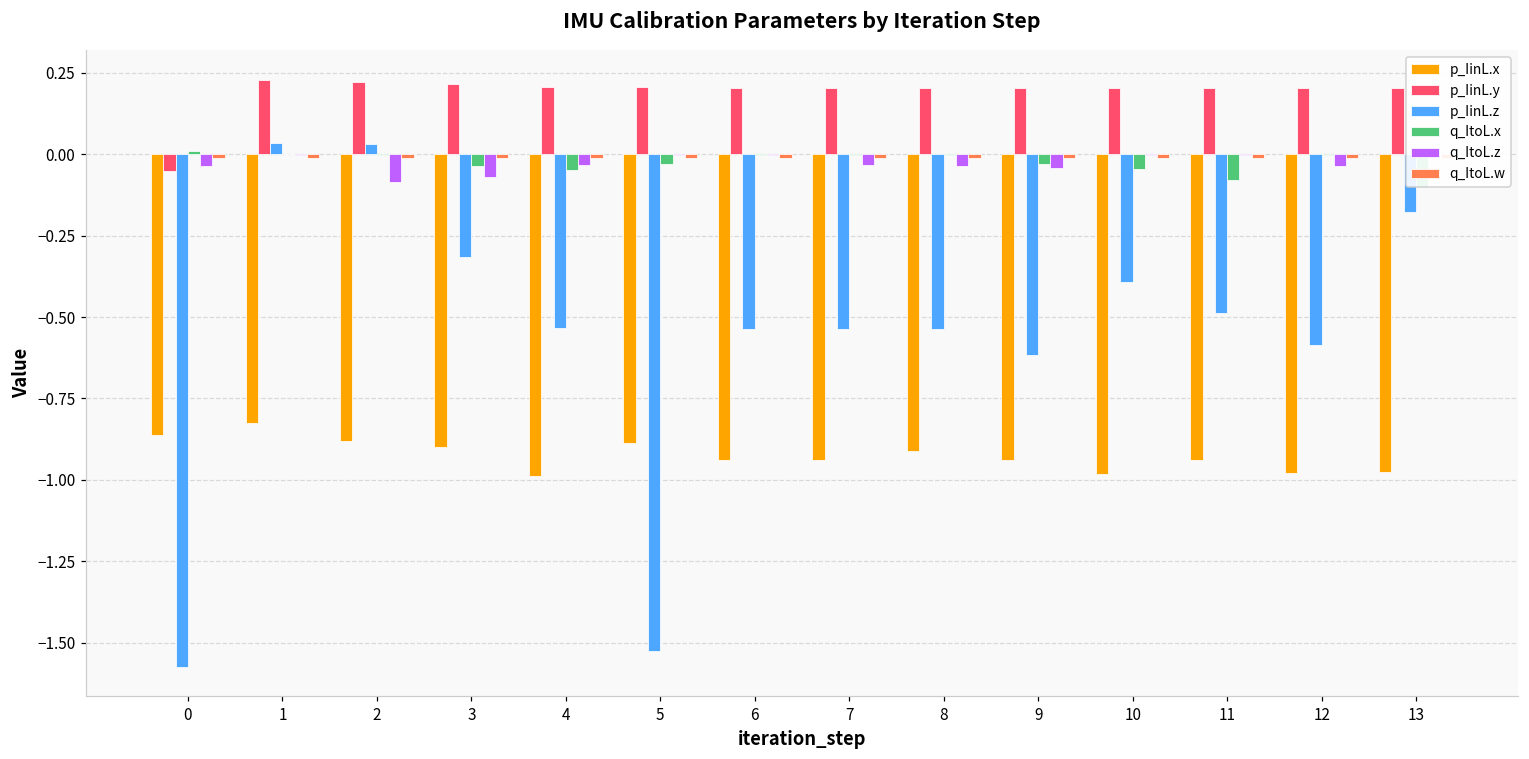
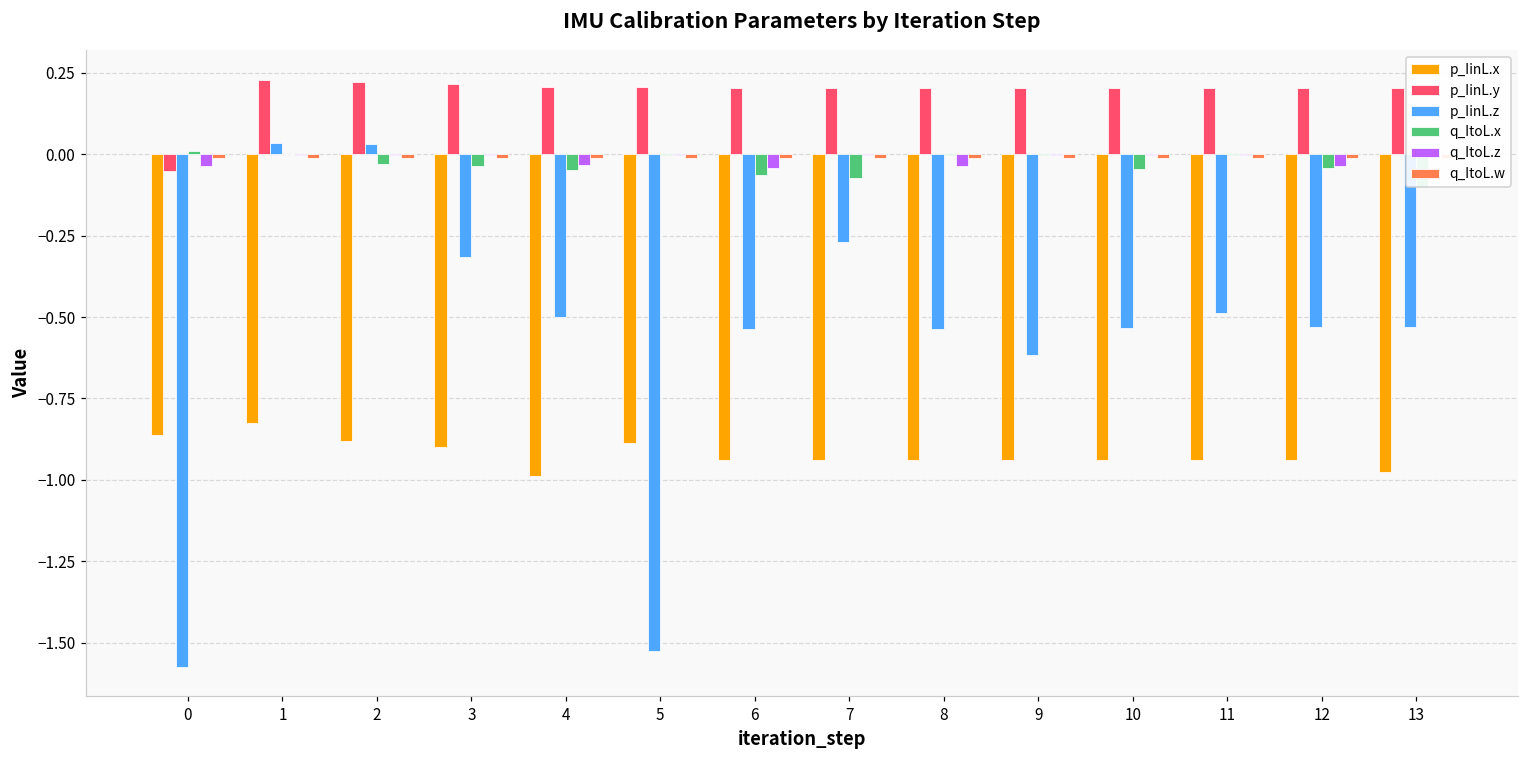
  {
    "p_IinL.x": {
      "0": -0.86,
      "1": -0.83,
      "2": -0.88,
      "3": -0.90,
      "4": -0.99,
      "5": -0.89,
      "6": -0.94,
      "7": -0.94,
-     "8": -0.91,
+     "8": -0.94,
      "9": -0.94,
-     "10": -0.98,
+     "10": -0.94,
      "11": -0.94,
-     "12": -0.98,
+     "12": -0.94,
      "13": -0.97
    },
    "p_IinL.z": {
      "0": -1.57,
      "1": 0.03,
      "2": 0.03,
      "3": -0.32,
-     "4": -0.53,
+     "4": -0.50,
      "5": -1.53,
      "6": -0.54,
-     "7": -0.54,
+     "7": -0.27,
      "8": -0.54,
      "9": -0.62,
-     "10": -0.39,
+     "10": -0.53,
      "11": -0.49,
-     "12": -0.58,
-     "13": -0.18
+     "12": -0.53,
+     "13": -0.53
    },
    "q_ItoL.x": {
      "0": 0.01,
-     "2": 0.00,
+     "2": -0.03,
      "3": -0.04,
      "4": -0.05,
-     "5": -0.03,
-     "6": 0.00,
-     "7": 0.00,
-     "9": -0.03,
+     "5": 0.00,
+     "6": -0.06,
+     "7": -0.07,
+     "9": 0.00,
      "10": -0.04,
-     "11": -0.08,
-     "12": 0.00
+     "11": 0.00,
+     "12": -0.04
    },
    "q_ItoL.z": {
      "0": -0.04,
-     "2": -0.09,
-     "3": -0.07,
+     "2": 0.00,
+     "3": 0.00,
      "4": -0.03,
-     "6": 0.00,
-     "7": -0.03,
+     "6": -0.04,
+     "7": 0.00,
      "8": -0.04,
-     "9": -0.04,
+     "9": 0.00,
      "12": -0.04
    }
  }
